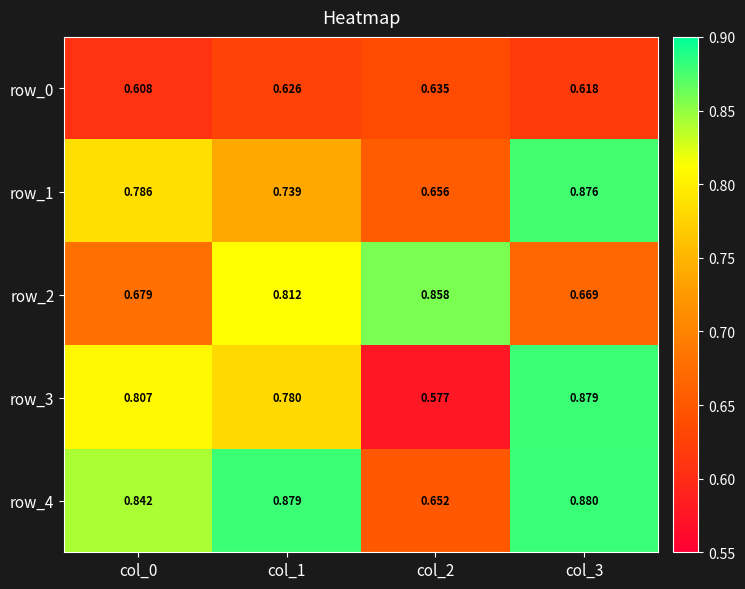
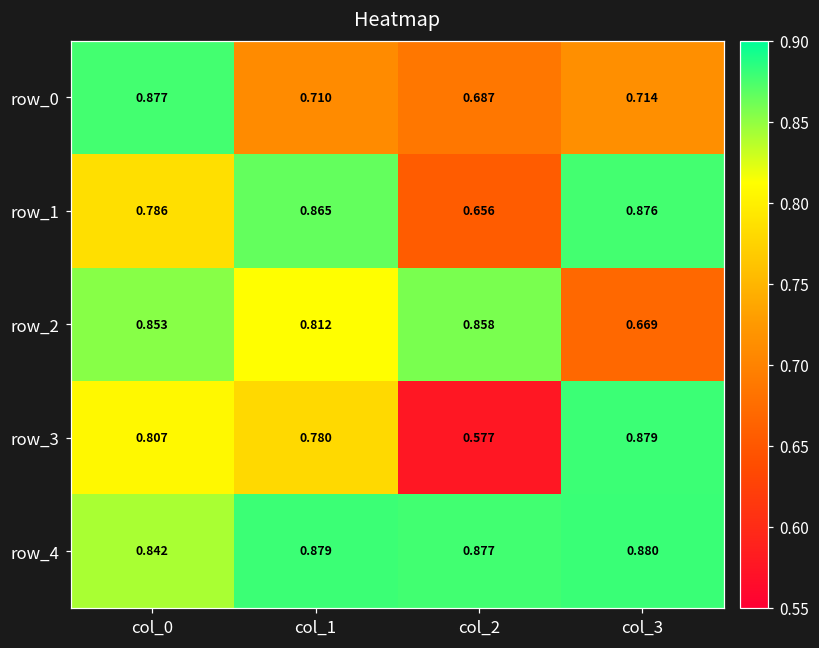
  {
    "row_0": {
-     "col_0": 0.608,
-     "col_1": 0.626,
-     "col_2": 0.635,
-     "col_3": 0.618
+     "col_0": 0.877,
+     "col_1": 0.710,
+     "col_2": 0.687,
+     "col_3": 0.714
    },
    "row_1": {
      "col_0": 0.786,
-     "col_1": 0.739,
+     "col_1": 0.865,
      "col_2": 0.656,
      "col_3": 0.876
    },
    "row_2": {
-     "col_0": 0.679,
+     "col_0": 0.853,
      "col_1": 0.812,
      "col_2": 0.858,
      "col_3": 0.669
    },
    "row_3": {
      "col_0": 0.807,
      "col_1": 0.780,
      "col_2": 0.577,
      "col_3": 0.879
    },
    "row_4": {
      "col_0": 0.842,
      "col_1": 0.879,
-     "col_2": 0.652,
+     "col_2": 0.877,
      "col_3": 0.880
    }
  }
